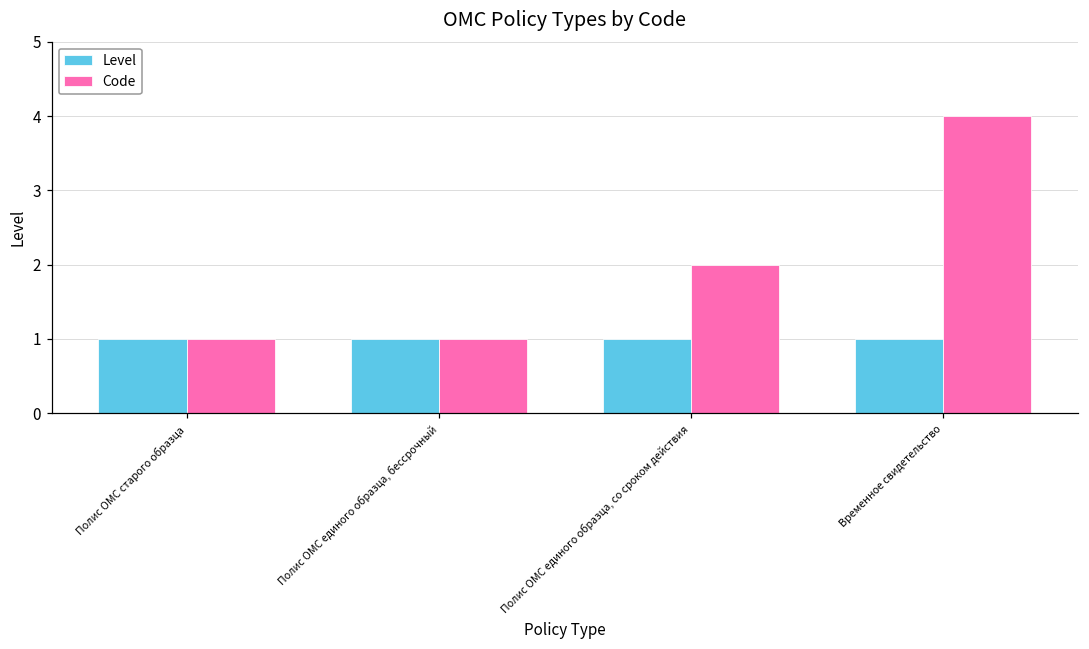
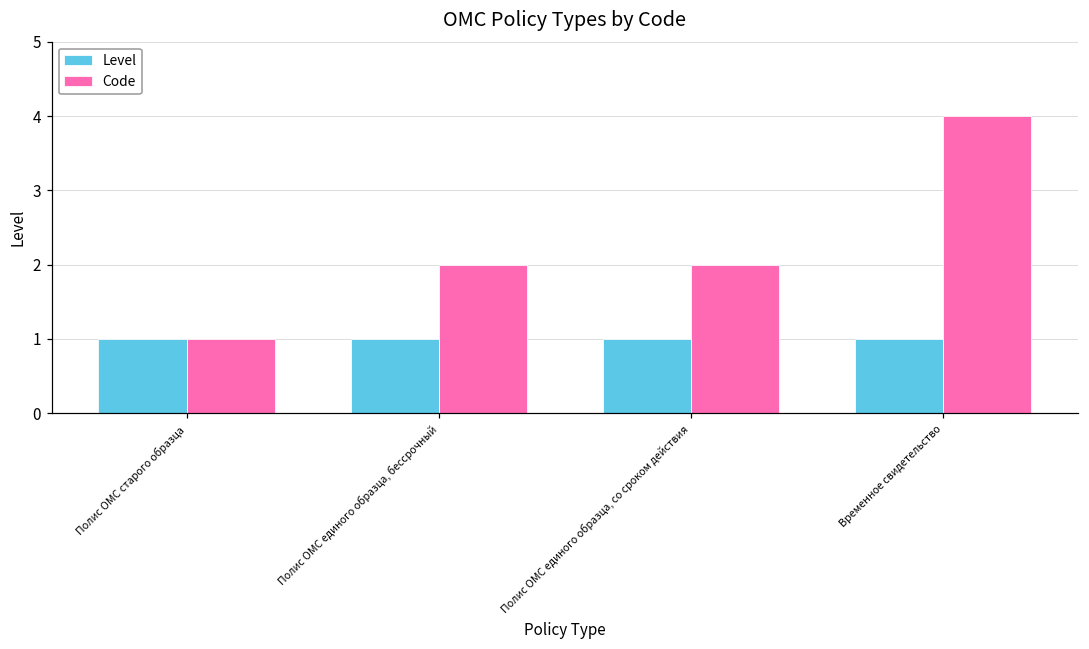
  {
    "Level": {
      "Полис ОМС старого образца": 1,
      "Полис ОМС единого образца, бессрочный": 1,
      "Полис ОМС единого образца, со сроком действия": 1,
      "Временное свидетельство": 1
    },
    "Code": {
      "Полис ОМС старого образца": 1,
-     "Полис ОМС единого образца, бессрочный": 1,
+     "Полис ОМС единого образца, бессрочный": 2,
      "Полис ОМС единого образца, со сроком действия": 2,
      "Временное свидетельство": 4
    }
  }
